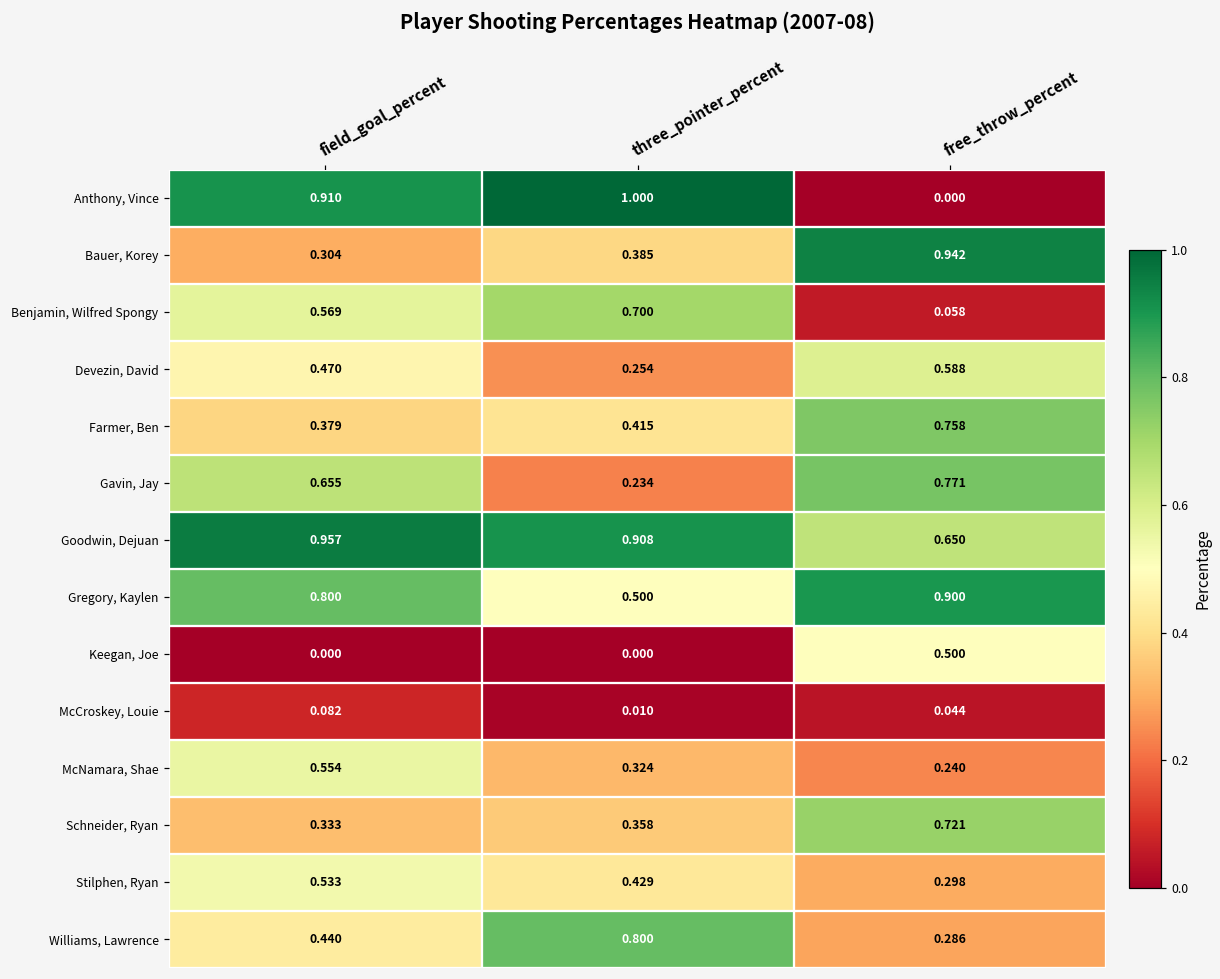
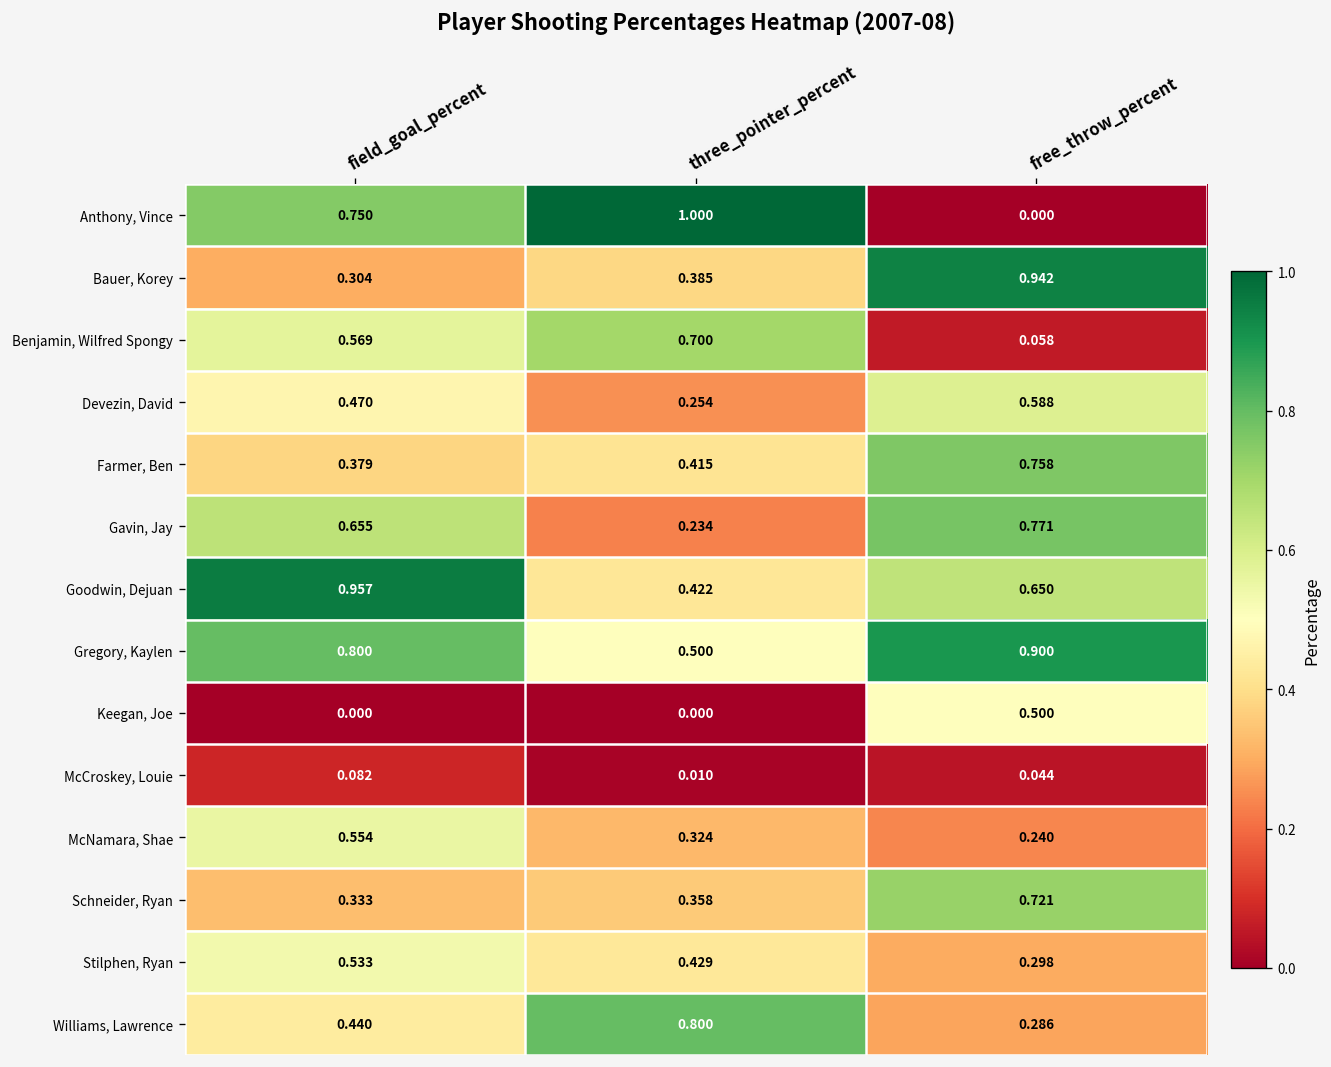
  {
    "Anthony, Vince": {
-     "field_goal_percent": 0.910,
+     "field_goal_percent": 0.750,
      "three_pointer_percent": 1.000,
      "free_throw_percent": 0.000
    },
    "Bauer, Korey": {
      "field_goal_percent": 0.304,
      "three_pointer_percent": 0.385,
      "free_throw_percent": 0.942
    },
    "Benjamin, Wilfred Spongy": {
      "field_goal_percent": 0.569,
      "three_pointer_percent": 0.700,
      "free_throw_percent": 0.058
    },
    "Devezin, David": {
      "field_goal_percent": 0.470,
      "three_pointer_percent": 0.254,
      "free_throw_percent": 0.588
    },
    "Farmer, Ben": {
      "field_goal_percent": 0.379,
      "three_pointer_percent": 0.415,
      "free_throw_percent": 0.758
    },
    "Gavin, Jay": {
      "field_goal_percent": 0.655,
      "three_pointer_percent": 0.234,
      "free_throw_percent": 0.771
    },
    "Goodwin, Dejuan": {
      "field_goal_percent": 0.957,
-     "three_pointer_percent": 0.908,
+     "three_pointer_percent": 0.422,
      "free_throw_percent": 0.650
    },
    "Gregory, Kaylen": {
      "field_goal_percent": 0.800,
      "three_pointer_percent": 0.500,
      "free_throw_percent": 0.900
    },
    "Keegan, Joe": {
      "field_goal_percent": 0.000,
      "three_pointer_percent": 0.000,
      "free_throw_percent": 0.500
    },
    "McCroskey, Louie": {
      "field_goal_percent": 0.082,
      "three_pointer_percent": 0.010,
      "free_throw_percent": 0.044
    },
    "McNamara, Shae": {
      "field_goal_percent": 0.554,
      "three_pointer_percent": 0.324,
      "free_throw_percent": 0.240
    },
    "Schneider, Ryan": {
      "field_goal_percent": 0.333,
      "three_pointer_percent": 0.358,
      "free_throw_percent": 0.721
    },
    "Stilphen, Ryan": {
      "field_goal_percent": 0.533,
      "three_pointer_percent": 0.429,
      "free_throw_percent": 0.298
    },
    "Williams, Lawrence": {
      "field_goal_percent": 0.440,
      "three_pointer_percent": 0.800,
      "free_throw_percent": 0.286
    }
  }
